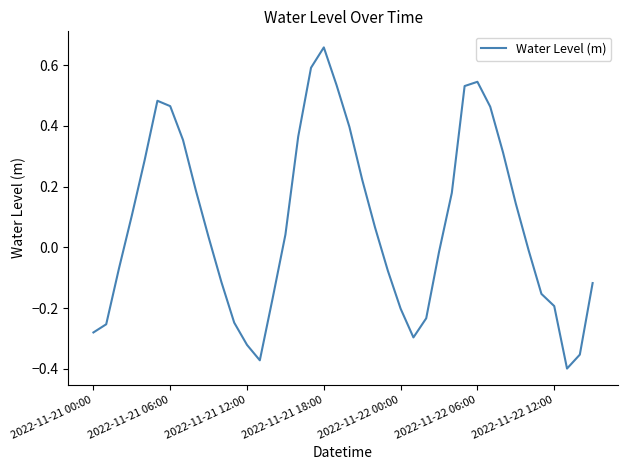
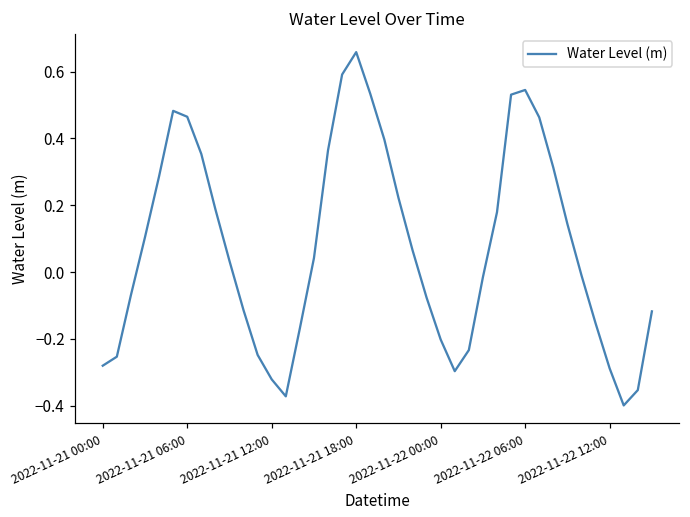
  {
    "2022-11-21 00:00": -0.28,
    "2022-11-21 06:00": 0.46,
    "2022-11-21 12:00": -0.32,
    "2022-11-21 18:00": 0.66,
    "2022-11-22 00:00": -0.20,
    "2022-11-22 06:00": 0.55,
-   "2022-11-22 12:00": -0.19
+   "2022-11-22 12:00": -0.29
  }
